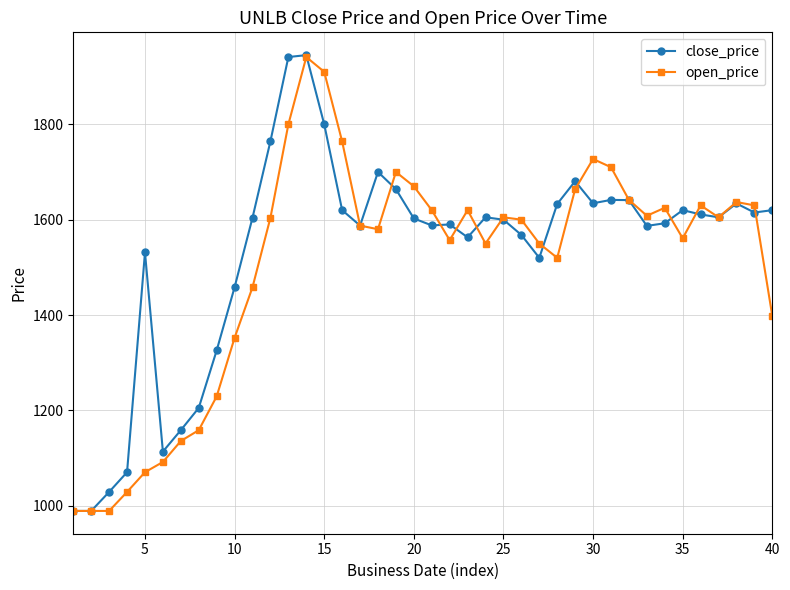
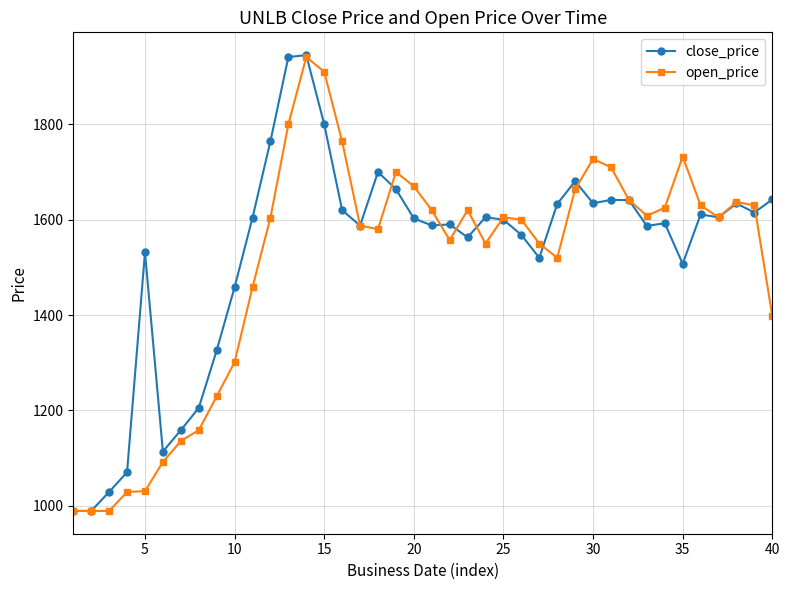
  {
    "close_price": {
      "5": 1530,
      "10": 1460,
      "15": 1800,
      "20": 1600,
      "30": 1630,
-     "35": 1620,
-     "40": 1620
+     "35": 1510,
+     "40": 1640
    },
    "open_price": {
-     "5": 1070,
-     "10": 1350,
+     "5": 1030,
+     "10": 1300,
      "15": 1910,
      "20": 1670,
      "30": 1730,
-     "35": 1560,
+     "35": 1730,
      "40": 1400
    }
  }
